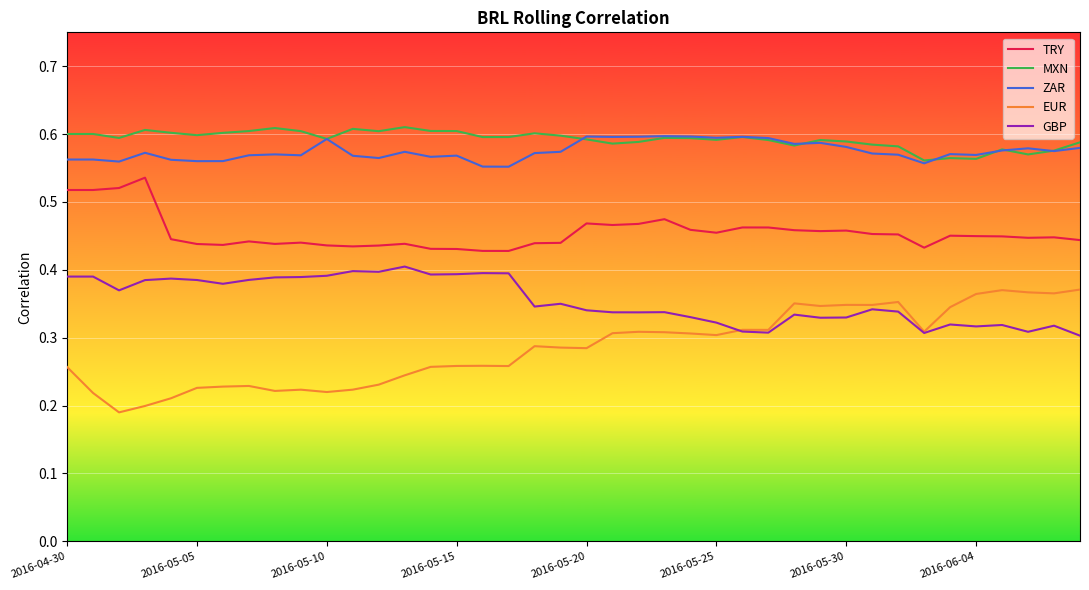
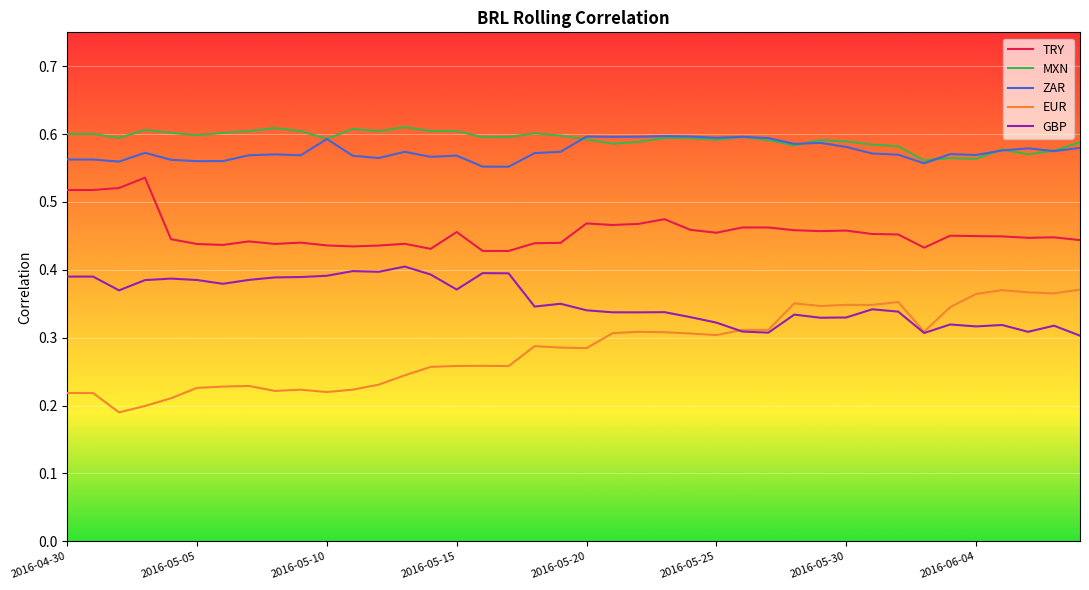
  {
    "TRY": {
      "2016-04-30": 0.52,
      "2016-05-05": 0.44,
      "2016-05-10": 0.44,
-     "2016-05-15": 0.43,
+     "2016-05-15": 0.46,
      "2016-05-20": 0.47,
      "2016-05-25": 0.45,
      "2016-05-30": 0.46,
      "2016-06-04": 0.45
    },
    "MXN": {
      "2016-04-30": 0.60,
      "2016-05-05": 0.60,
      "2016-05-15": 0.60,
      "2016-05-20": 0.59,
      "2016-05-30": 0.59,
      "2016-06-04": 0.56
    },
    "ZAR": {
      "2016-04-30": 0.56,
      "2016-05-05": 0.56,
      "2016-05-15": 0.57,
      "2016-05-20": 0.60,
      "2016-05-30": 0.58,
      "2016-06-04": 0.57
    },
    "EUR": {
-     "2016-04-30": 0.26,
+     "2016-04-30": 0.22,
      "2016-05-05": 0.23,
      "2016-05-10": 0.22,
      "2016-05-15": 0.26,
      "2016-05-20": 0.28,
      "2016-05-25": 0.30,
      "2016-05-30": 0.35,
      "2016-06-04": 0.36
    },
    "GBP": {
      "2016-04-30": 0.39,
      "2016-05-05": 0.39,
      "2016-05-10": 0.39,
-     "2016-05-15": 0.39,
+     "2016-05-15": 0.37,
      "2016-05-20": 0.34,
      "2016-05-25": 0.32,
      "2016-05-30": 0.33,
      "2016-06-04": 0.32
    }
  }
